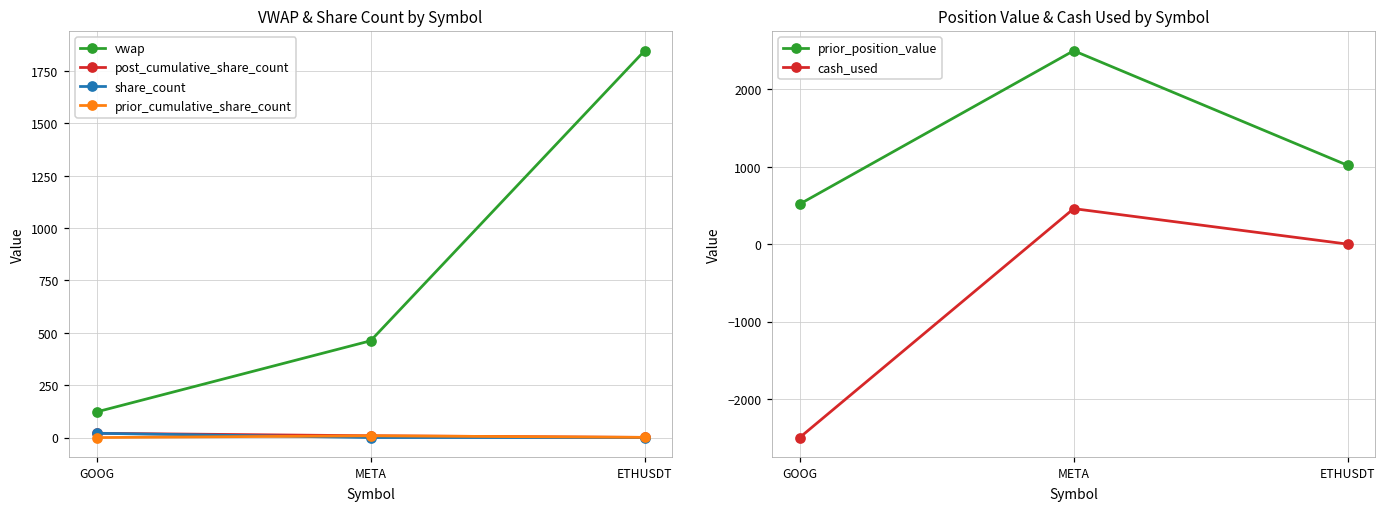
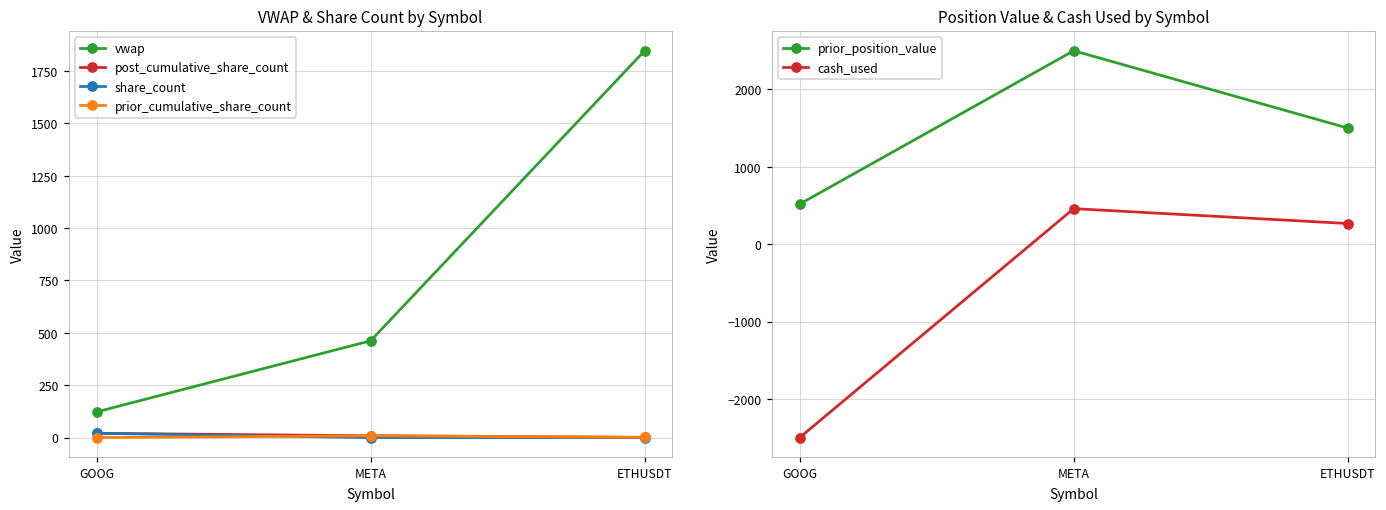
  {
    "VWAP & Share Count by Symbol": {
      "vwap": {
        "GOOG": 120,
        "META": 460,
        "ETHUSDT": 1850
      },
      "prior_cumulative_share_count": {
        "GOOG": 0
      }
    },
    "Position Value & Cash Used by Symbol": {
      "prior_position_value": {
        "GOOG": 500,
        "META": 2500,
-       "ETHUSDT": 1000
+       "ETHUSDT": 1500
      },
      "cash_used": {
        "GOOG": -2500,
        "META": 500,
-       "ETHUSDT": 0
+       "ETHUSDT": 300
      }
    }
  }
